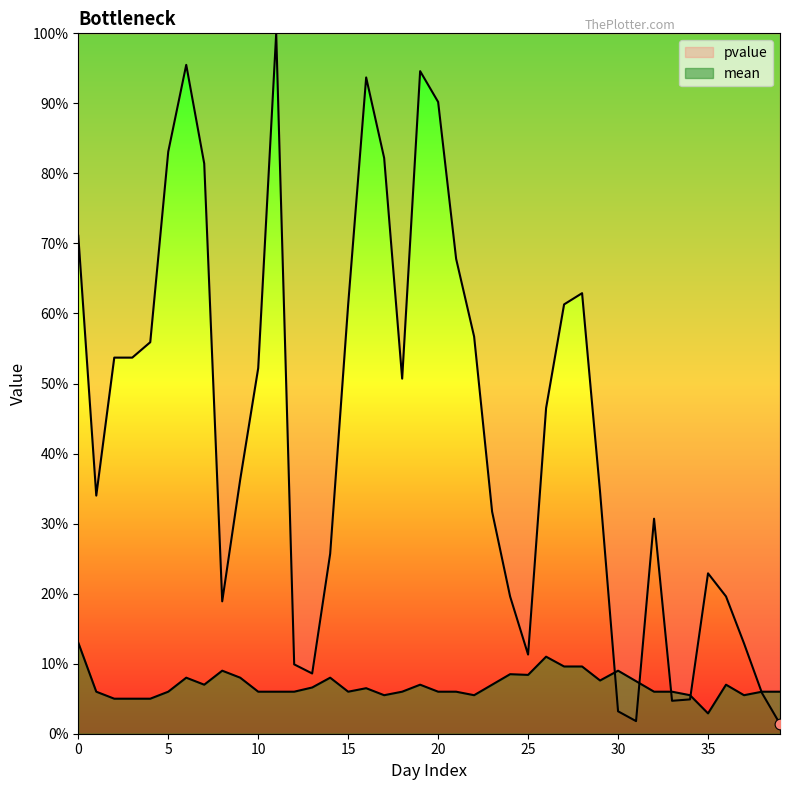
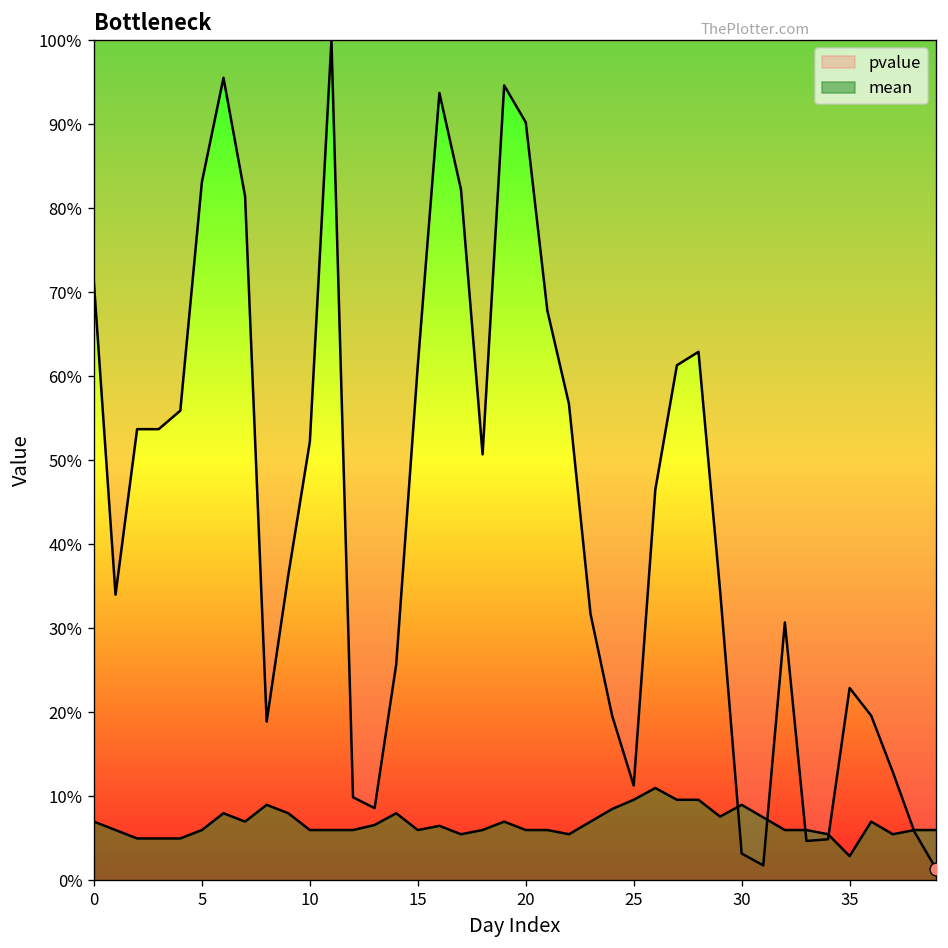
  {
    "mean": {
-     "0": "13%",
+     "0": "7%",
      "5": "6%",
      "10": "6%",
      "15": "6%",
      "20": "6%",
-     "25": "8%",
+     "25": "10%",
      "30": "9%",
      "35": "3%"
    }
  }
